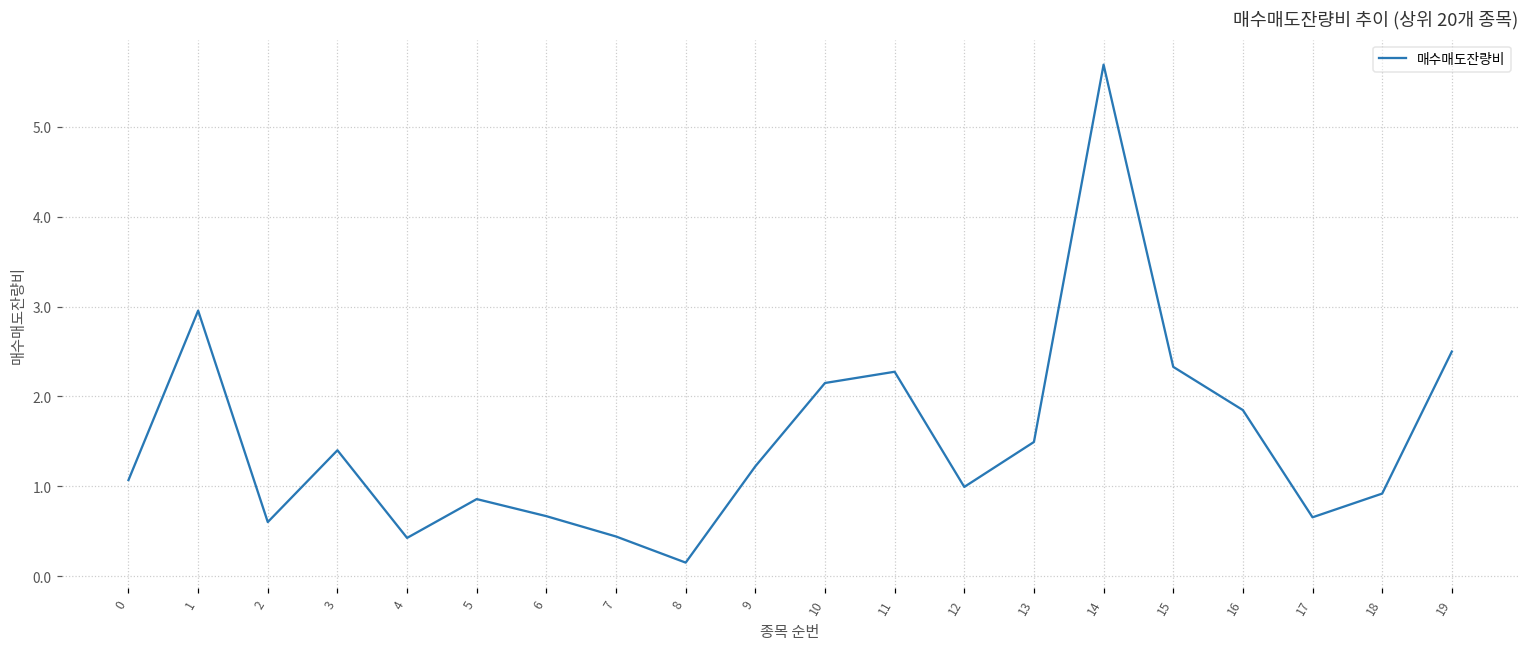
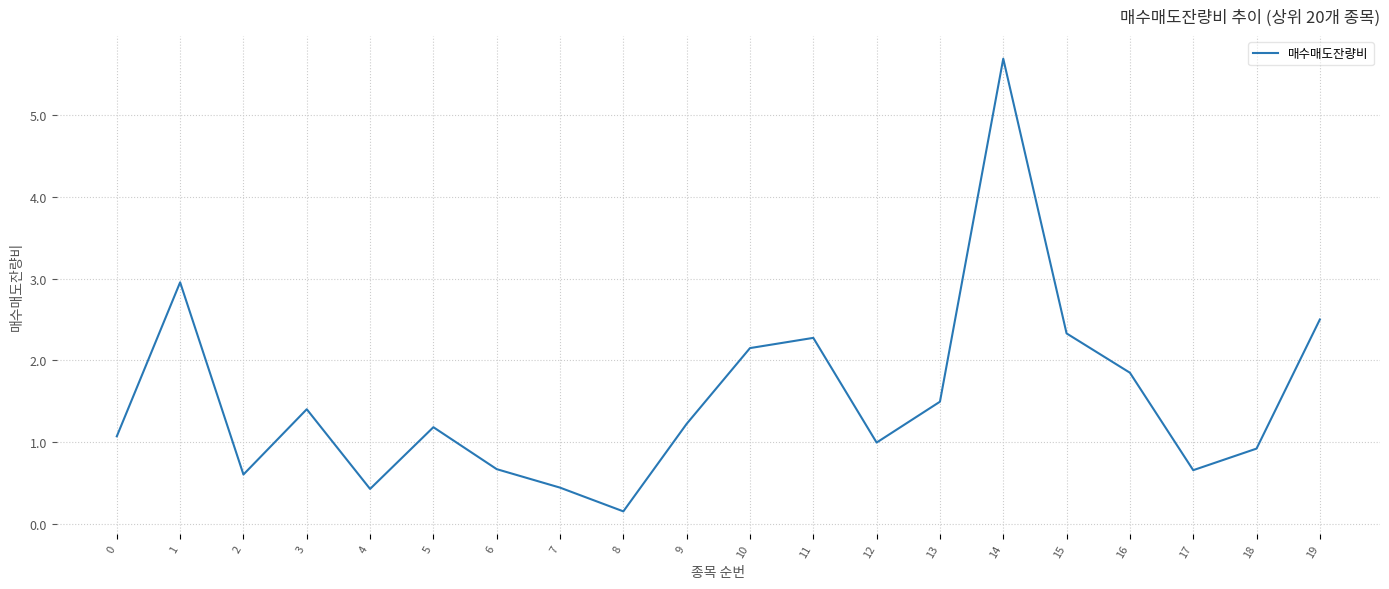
  {
    "0": 1.1,
    "1": 3.0,
    "2": 0.6,
    "3": 1.4,
    "4": 0.4,
-   "5": 0.9,
+   "5": 1.2,
    "6": 0.7,
    "7": 0.4,
    "8": 0.2,
    "9": 1.2,
    "10": 2.1,
    "11": 2.3,
    "12": 1.0,
    "13": 1.5,
    "14": 5.7,
    "15": 2.3,
    "16": 1.8,
    "17": 0.7,
    "18": 0.9,
    "19": 2.5
  }
